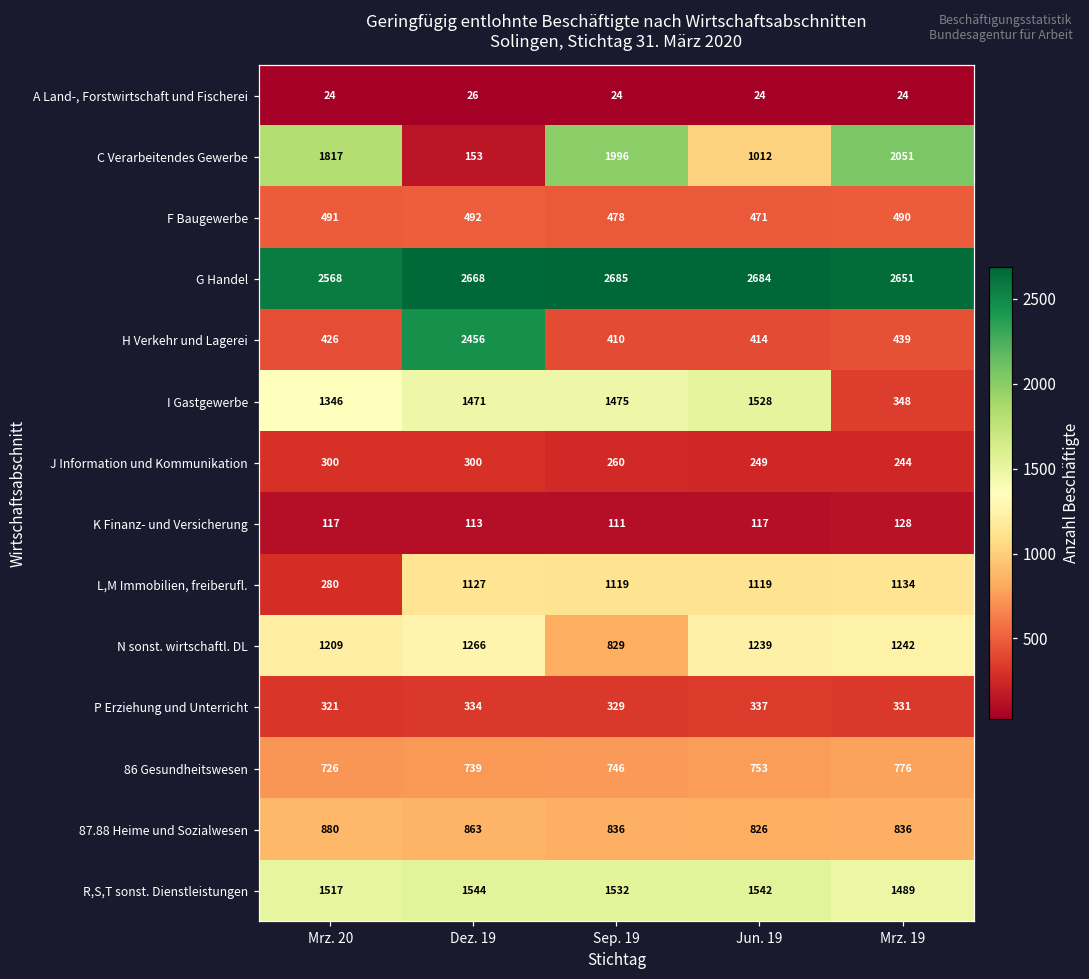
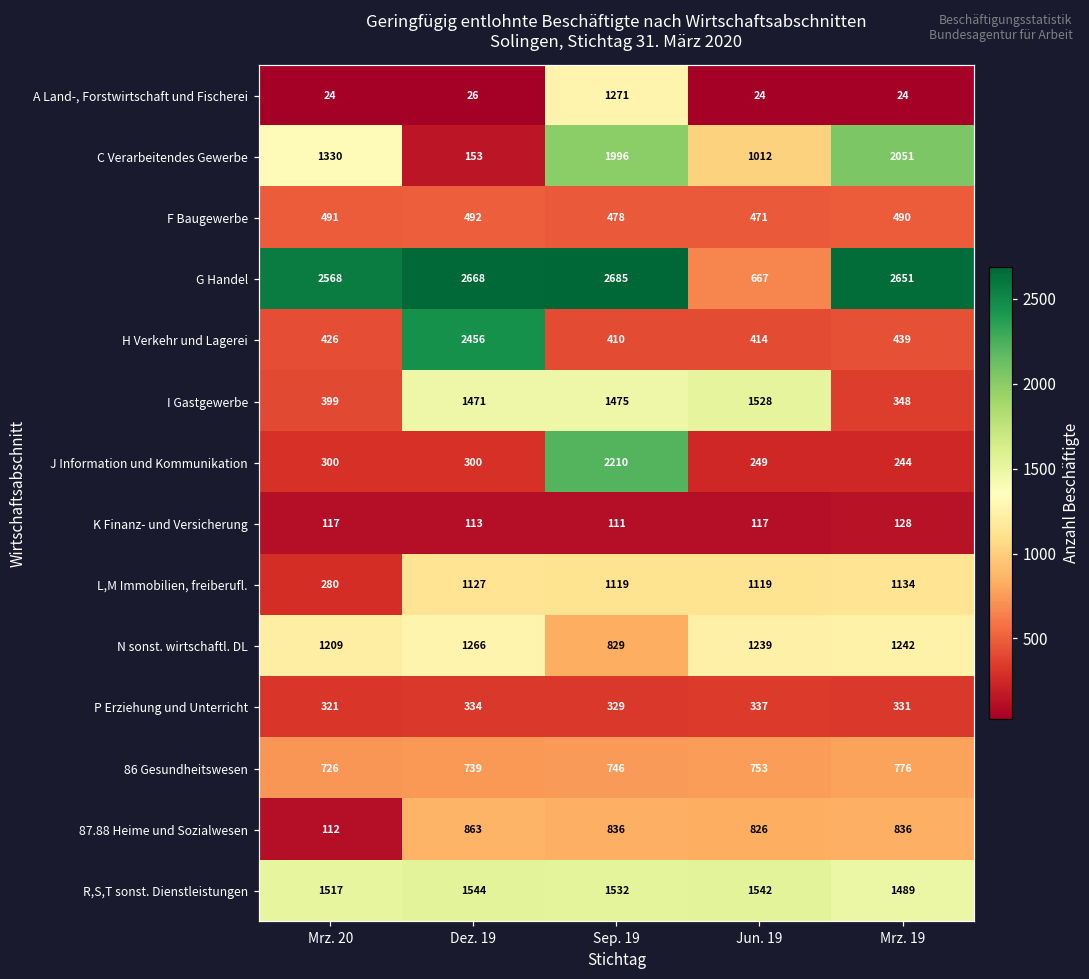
  {
    "A Land-, Forstwirtschaft und Fischerei": {
      "Mrz. 20": 24,
      "Dez. 19": 26,
-     "Sep. 19": 24,
+     "Sep. 19": 1271,
      "Jun. 19": 24,
      "Mrz. 19": 24
    },
    "C Verarbeitendes Gewerbe": {
-     "Mrz. 20": 1817,
+     "Mrz. 20": 1330,
      "Dez. 19": 153,
      "Sep. 19": 1996,
      "Jun. 19": 1012,
      "Mrz. 19": 2051
    },
    "F Baugewerbe": {
      "Mrz. 20": 491,
      "Dez. 19": 492,
      "Sep. 19": 478,
      "Jun. 19": 471,
      "Mrz. 19": 490
    },
    "G Handel": {
      "Mrz. 20": 2568,
      "Dez. 19": 2668,
      "Sep. 19": 2685,
-     "Jun. 19": 2684,
+     "Jun. 19": 667,
      "Mrz. 19": 2651
    },
    "H Verkehr und Lagerei": {
      "Mrz. 20": 426,
      "Dez. 19": 2456,
      "Sep. 19": 410,
      "Jun. 19": 414,
      "Mrz. 19": 439
    },
    "I Gastgewerbe": {
-     "Mrz. 20": 1346,
+     "Mrz. 20": 399,
      "Dez. 19": 1471,
      "Sep. 19": 1475,
      "Jun. 19": 1528,
      "Mrz. 19": 348
    },
    "J Information und Kommunikation": {
      "Mrz. 20": 300,
      "Dez. 19": 300,
-     "Sep. 19": 260,
+     "Sep. 19": 2210,
      "Jun. 19": 249,
      "Mrz. 19": 244
    },
    "K Finanz- und Versicherung": {
      "Mrz. 20": 117,
      "Dez. 19": 113,
      "Sep. 19": 111,
      "Jun. 19": 117,
      "Mrz. 19": 128
    },
    "L,M Immobilien, freiberufl.": {
      "Mrz. 20": 280,
      "Dez. 19": 1127,
      "Sep. 19": 1119,
      "Jun. 19": 1119,
      "Mrz. 19": 1134
    },
    "N sonst. wirtschaftl. DL": {
      "Mrz. 20": 1209,
      "Dez. 19": 1266,
      "Sep. 19": 829,
      "Jun. 19": 1239,
      "Mrz. 19": 1242
    },
    "P Erziehung und Unterricht": {
      "Mrz. 20": 321,
      "Dez. 19": 334,
      "Sep. 19": 329,
      "Jun. 19": 337,
      "Mrz. 19": 331
    },
    "86 Gesundheitswesen": {
      "Mrz. 20": 726,
      "Dez. 19": 739,
      "Sep. 19": 746,
      "Jun. 19": 753,
      "Mrz. 19": 776
    },
    "87.88 Heime und Sozialwesen": {
-     "Mrz. 20": 880,
+     "Mrz. 20": 112,
      "Dez. 19": 863,
      "Sep. 19": 836,
      "Jun. 19": 826,
      "Mrz. 19": 836
    },
    "R,S,T sonst. Dienstleistungen": {
      "Mrz. 20": 1517,
      "Dez. 19": 1544,
      "Sep. 19": 1532,
      "Jun. 19": 1542,
      "Mrz. 19": 1489
    }
  }
